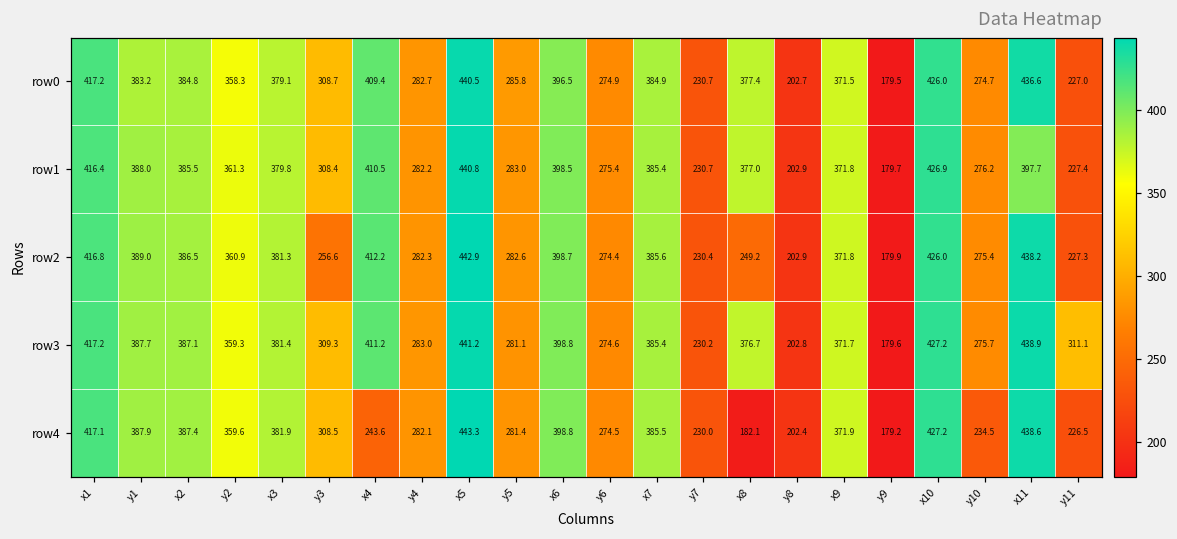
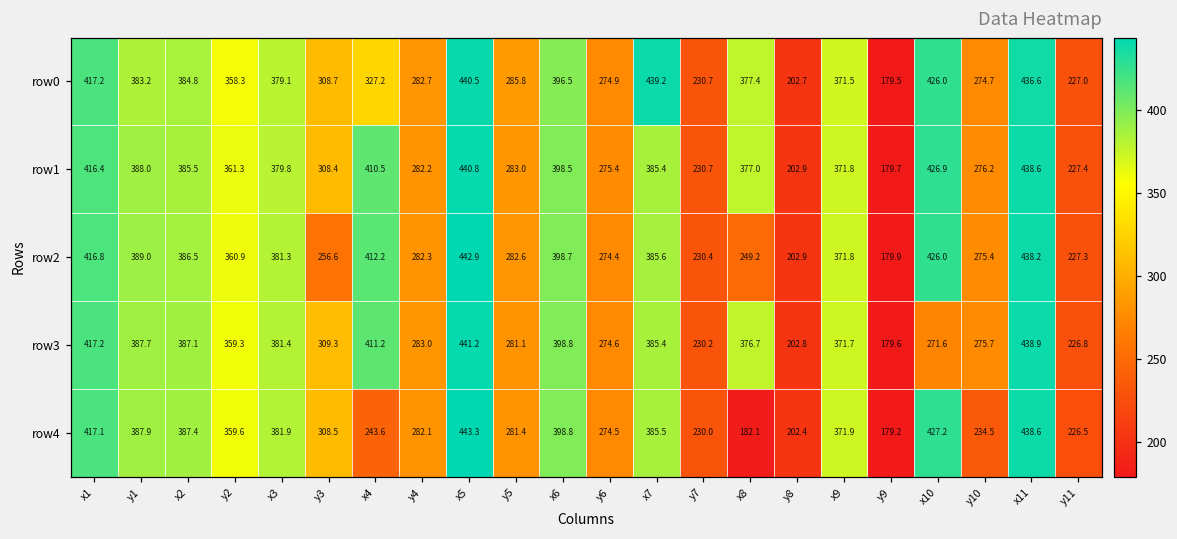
  {
    "row0": {
      "x1": 417.2,
      "y1": 383.2,
      "x2": 384.8,
      "y2": 358.3,
      "x3": 379.1,
      "y3": 308.7,
-     "x4": 409.4,
+     "x4": 327.2,
      "y4": 282.7,
      "x5": 440.5,
      "y5": 285.8,
      "x6": 396.5,
      "y6": 274.9,
-     "x7": 384.9,
+     "x7": 439.2,
      "y7": 230.7,
      "x8": 377.4,
      "y8": 202.7,
      "x9": 371.5,
      "y9": 179.5,
      "x10": 426.0,
      "y10": 274.7,
      "x11": 436.6,
      "y11": 227.0
    },
    "row1": {
      "x1": 416.4,
      "y1": 388.0,
      "x2": 385.5,
      "y2": 361.3,
      "x3": 379.8,
      "y3": 308.4,
      "x4": 410.5,
      "y4": 282.2,
      "x5": 440.8,
      "y5": 283.0,
      "x6": 398.5,
      "y6": 275.4,
      "x7": 385.4,
      "y7": 230.7,
      "x8": 377.0,
      "y8": 202.9,
      "x9": 371.8,
      "y9": 179.7,
      "x10": 426.9,
      "y10": 276.2,
-     "x11": 397.7,
+     "x11": 438.6,
      "y11": 227.4
    },
    "row2": {
      "x1": 416.8,
      "y1": 389.0,
      "x2": 386.5,
      "y2": 360.9,
      "x3": 381.3,
      "y3": 256.6,
      "x4": 412.2,
      "y4": 282.3,
      "x5": 442.9,
      "y5": 282.6,
      "x6": 398.7,
      "y6": 274.4,
      "x7": 385.6,
      "y7": 230.4,
      "x8": 249.2,
      "y8": 202.9,
      "x9": 371.8,
      "y9": 179.9,
      "x10": 426.0,
      "y10": 275.4,
      "x11": 438.2,
      "y11": 227.3
    },
    "row3": {
      "x1": 417.2,
      "y1": 387.7,
      "x2": 387.1,
      "y2": 359.3,
      "x3": 381.4,
      "y3": 309.3,
      "x4": 411.2,
      "y4": 283.0,
      "x5": 441.2,
      "y5": 281.1,
      "x6": 398.8,
      "y6": 274.6,
      "x7": 385.4,
      "y7": 230.2,
      "x8": 376.7,
      "y8": 202.8,
      "x9": 371.7,
      "y9": 179.6,
-     "x10": 427.2,
+     "x10": 271.6,
      "y10": 275.7,
      "x11": 438.9,
-     "y11": 311.1
+     "y11": 226.8
    },
    "row4": {
      "x1": 417.1,
      "y1": 387.9,
      "x2": 387.4,
      "y2": 359.6,
      "x3": 381.9,
      "y3": 308.5,
      "x4": 243.6,
      "y4": 282.1,
      "x5": 443.3,
      "y5": 281.4,
      "x6": 398.8,
      "y6": 274.5,
      "x7": 385.5,
      "y7": 230.0,
      "x8": 182.1,
      "y8": 202.4,
      "x9": 371.9,
      "y9": 179.2,
      "x10": 427.2,
      "y10": 234.5,
      "x11": 438.6,
      "y11": 226.5
    }
  }
